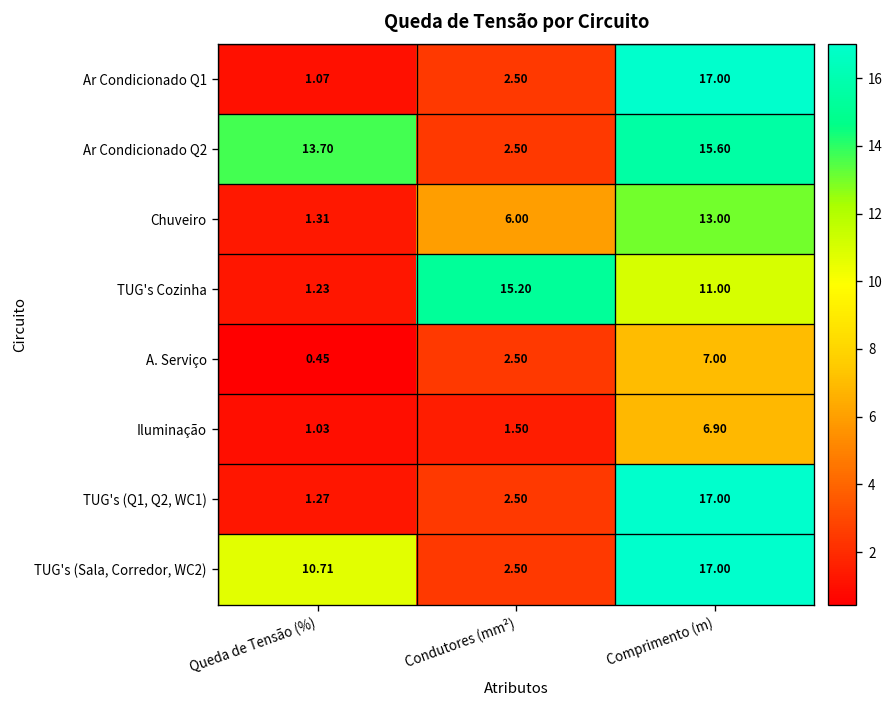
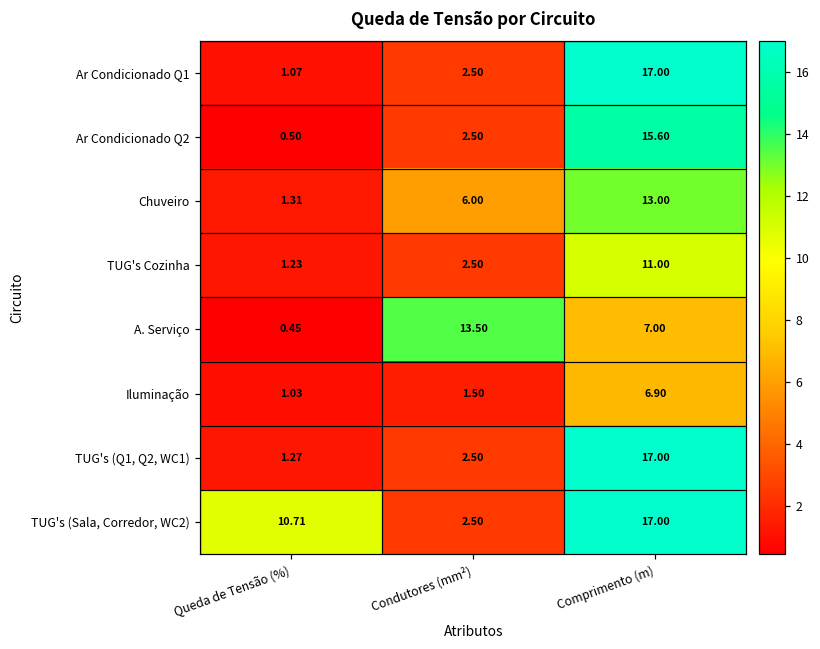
  {
    "Ar Condicionado Q1": {
      "Queda de Tensão (%)": 1.07,
      "Condutores (mm²)": 2.50,
      "Comprimento (m)": 17.00
    },
    "Ar Condicionado Q2": {
-     "Queda de Tensão (%)": 13.70,
+     "Queda de Tensão (%)": 0.50,
      "Condutores (mm²)": 2.50,
      "Comprimento (m)": 15.60
    },
    "Chuveiro": {
      "Queda de Tensão (%)": 1.31,
      "Condutores (mm²)": 6.00,
      "Comprimento (m)": 13.00
    },
    "TUG's Cozinha": {
      "Queda de Tensão (%)": 1.23,
-     "Condutores (mm²)": 15.20,
+     "Condutores (mm²)": 2.50,
      "Comprimento (m)": 11.00
    },
    "A. Serviço": {
      "Queda de Tensão (%)": 0.45,
-     "Condutores (mm²)": 2.50,
+     "Condutores (mm²)": 13.50,
      "Comprimento (m)": 7.00
    },
    "Iluminação": {
      "Queda de Tensão (%)": 1.03,
      "Condutores (mm²)": 1.50,
      "Comprimento (m)": 6.90
    },
    "TUG's (Q1, Q2, WC1)": {
      "Queda de Tensão (%)": 1.27,
      "Condutores (mm²)": 2.50,
      "Comprimento (m)": 17.00
    },
    "TUG's (Sala, Corredor, WC2)": {
      "Queda de Tensão (%)": 10.71,
      "Condutores (mm²)": 2.50,
      "Comprimento (m)": 17.00
    }
  }
